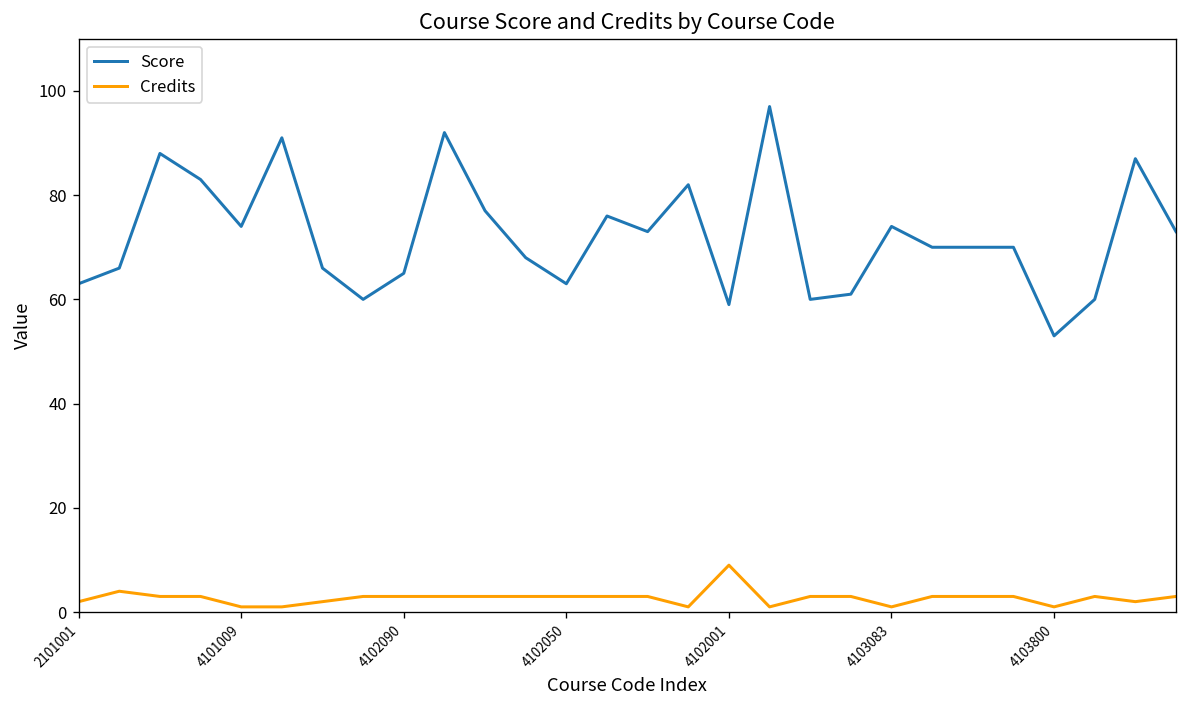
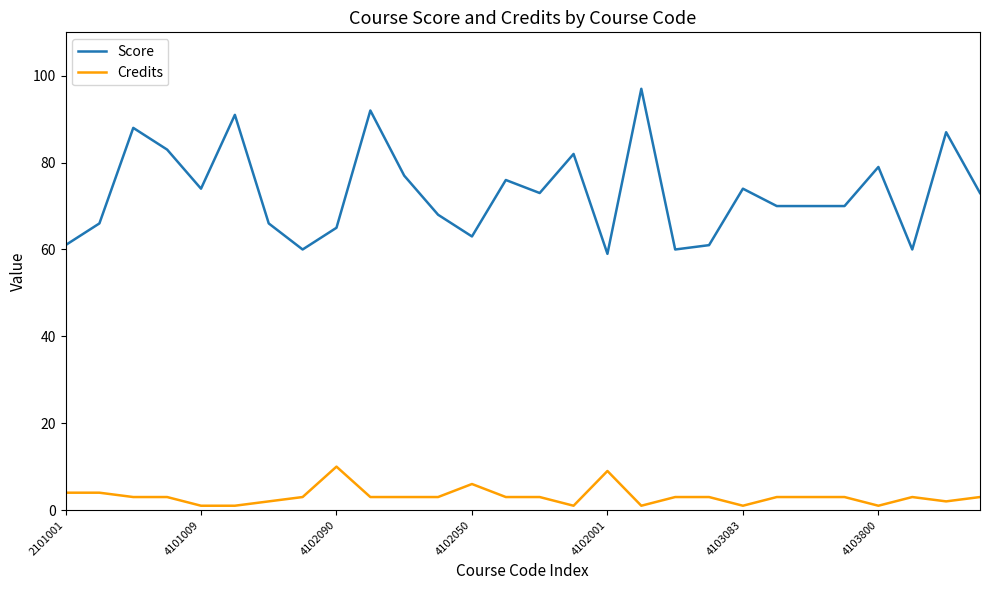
  {
    "Score": {
-     "2101001": 63,
+     "2101001": 61,
      "4101009": 74,
      "4102090": 65,
      "4102050": 63,
      "4102001": 59,
      "4103083": 74,
-     "4103800": 53
+     "4103800": 79
    },
    "Credits": {
-     "2101001": 2,
+     "2101001": 4,
      "4101009": 1,
-     "4102090": 3,
-     "4102050": 3,
+     "4102090": 10,
+     "4102050": 6,
      "4102001": 9,
      "4103083": 1,
      "4103800": 1
    }
  }
